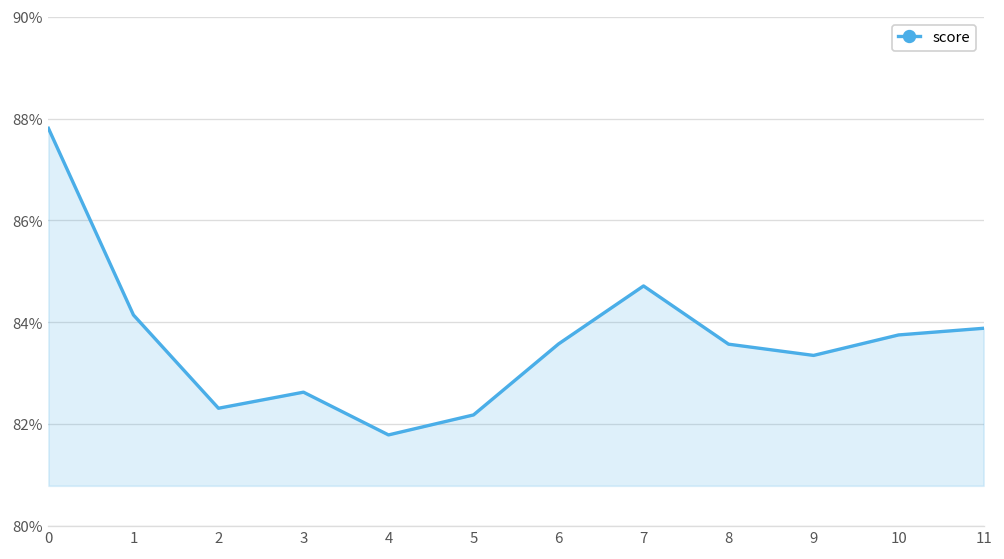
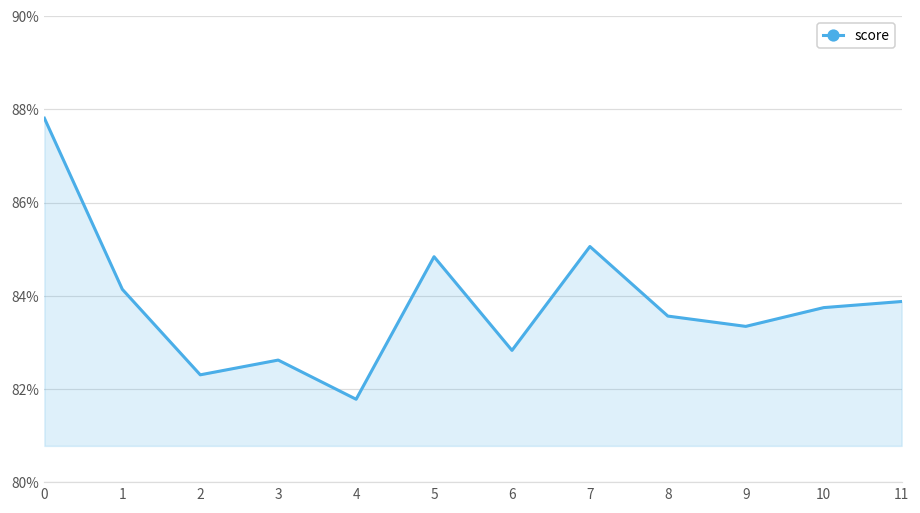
  {
    "0": "87.8%",
    "1": "84.1%",
    "2": "82.3%",
    "3": "82.6%",
    "4": "81.8%",
-   "5": "82.2%",
-   "6": "83.6%",
-   "7": "84.7%",
+   "5": "84.8%",
+   "6": "82.8%",
+   "7": "85.1%",
    "8": "83.6%",
    "9": "83.3%",
    "10": "83.7%",
    "11": "83.9%"
  }
